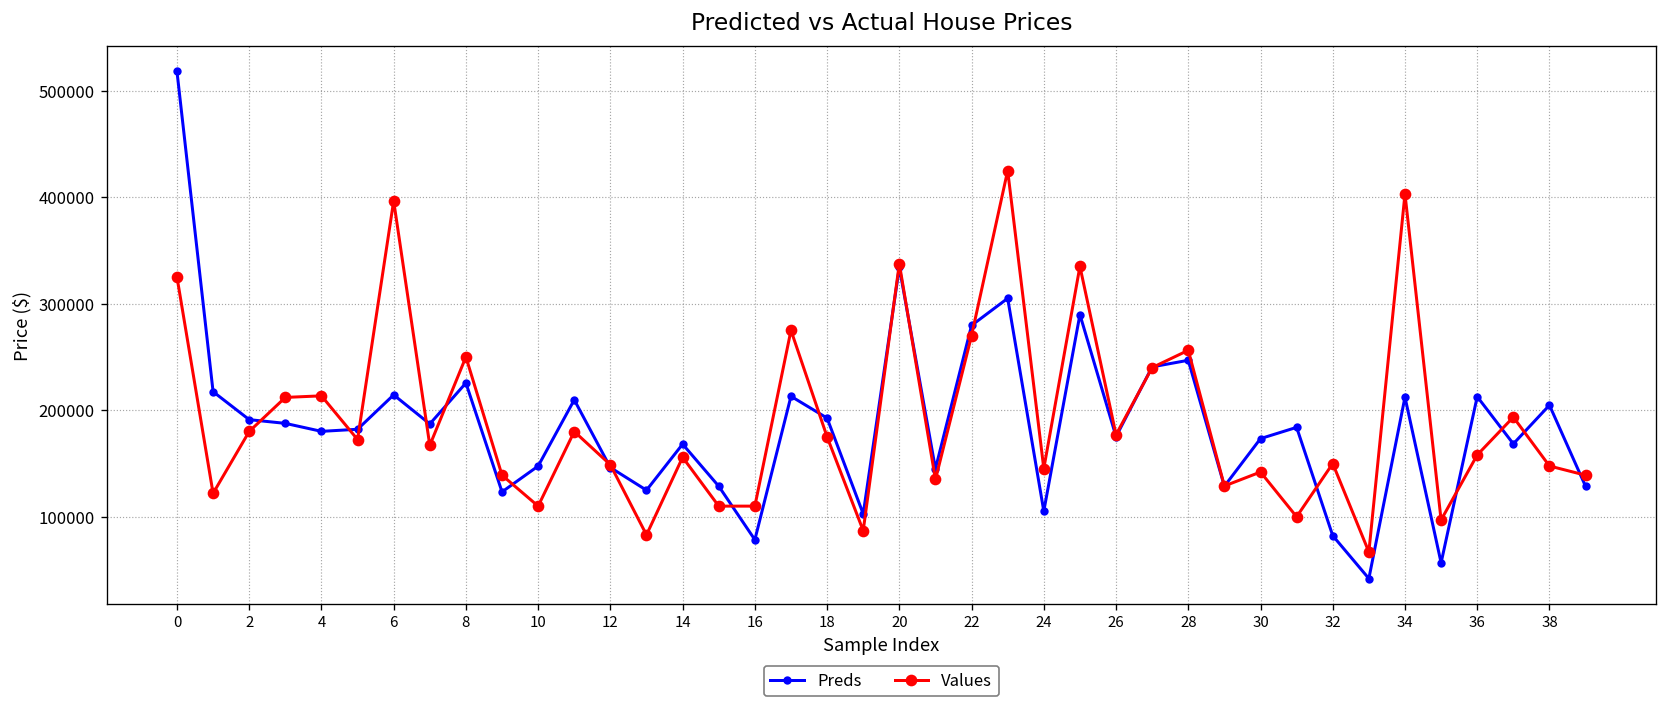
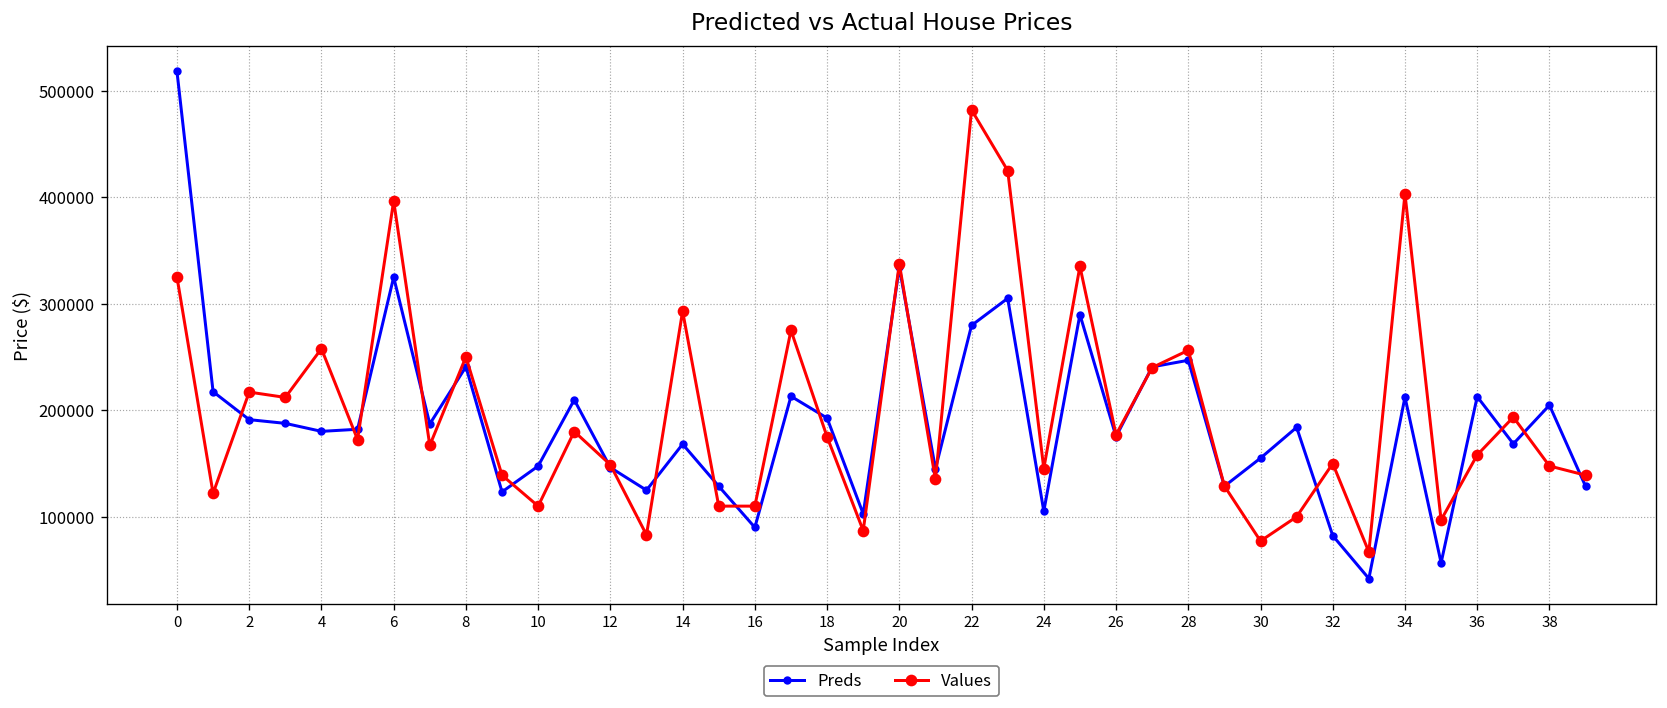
  {
    "Preds": {
      "0": 520000,
      "2": 190000,
      "4": 180000,
-     "6": 210000,
-     "8": 230000,
+     "6": 320000,
+     "8": 240000,
      "10": 150000,
      "14": 170000,
-     "16": 80000,
+     "16": 90000,
      "18": 190000,
      "20": 330000,
      "22": 280000,
      "24": 110000,
      "28": 250000,
-     "30": 170000,
+     "30": 160000,
      "32": 80000,
      "34": 210000,
      "36": 210000,
      "38": 200000
    },
    "Values": {
      "0": 330000,
-     "2": 180000,
-     "4": 210000,
+     "2": 220000,
+     "4": 260000,
      "6": 400000,
      "8": 250000,
      "10": 110000,
-     "14": 160000,
+     "14": 290000,
      "16": 110000,
      "18": 180000,
      "20": 340000,
-     "22": 270000,
+     "22": 480000,
      "24": 150000,
      "28": 260000,
-     "30": 140000,
+     "30": 80000,
      "32": 150000,
      "34": 400000,
      "36": 160000,
      "38": 150000
    }
  }
